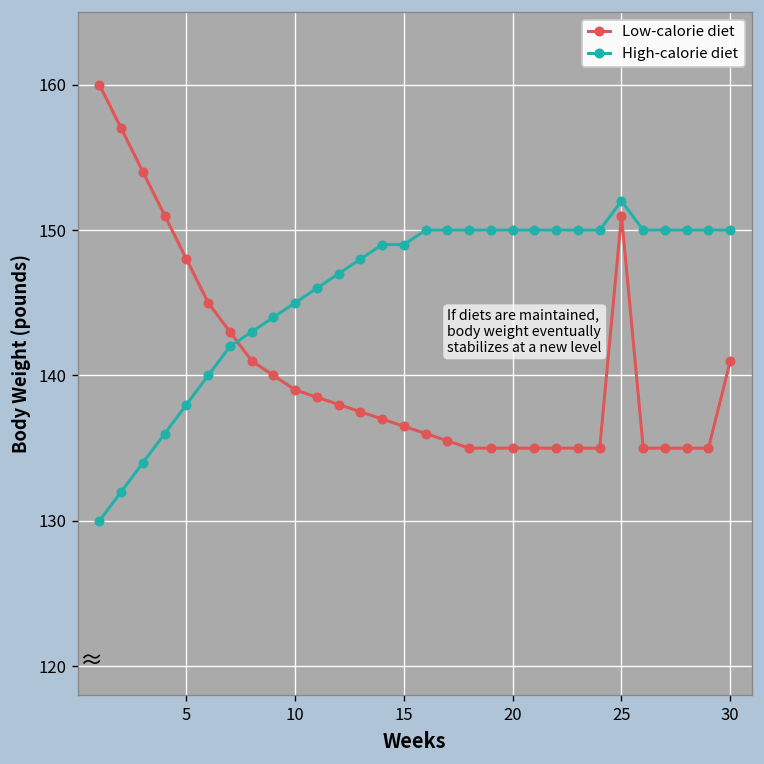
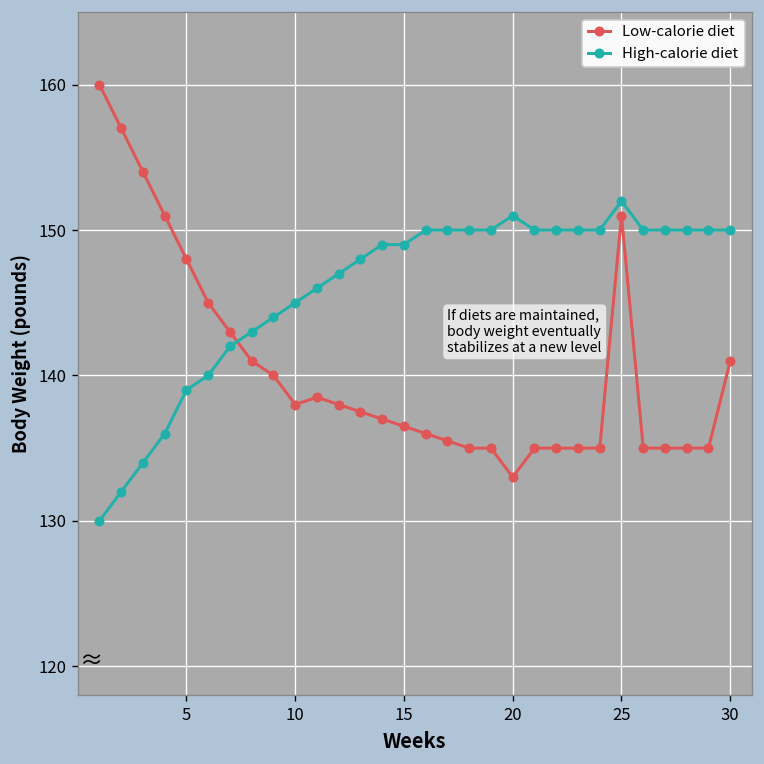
  {
    "Low-calorie diet": {
      "5": 148,
-     "10": 139,
+     "10": 138,
      "15": 136.5,
-     "20": 135,
+     "20": 133,
      "25": 151,
      "30": 141
    },
    "High-calorie diet": {
-     "5": 138,
+     "5": 139,
      "10": 145,
      "15": 149,
-     "20": 150,
+     "20": 151,
      "25": 152,
      "30": 150
    }
  }
